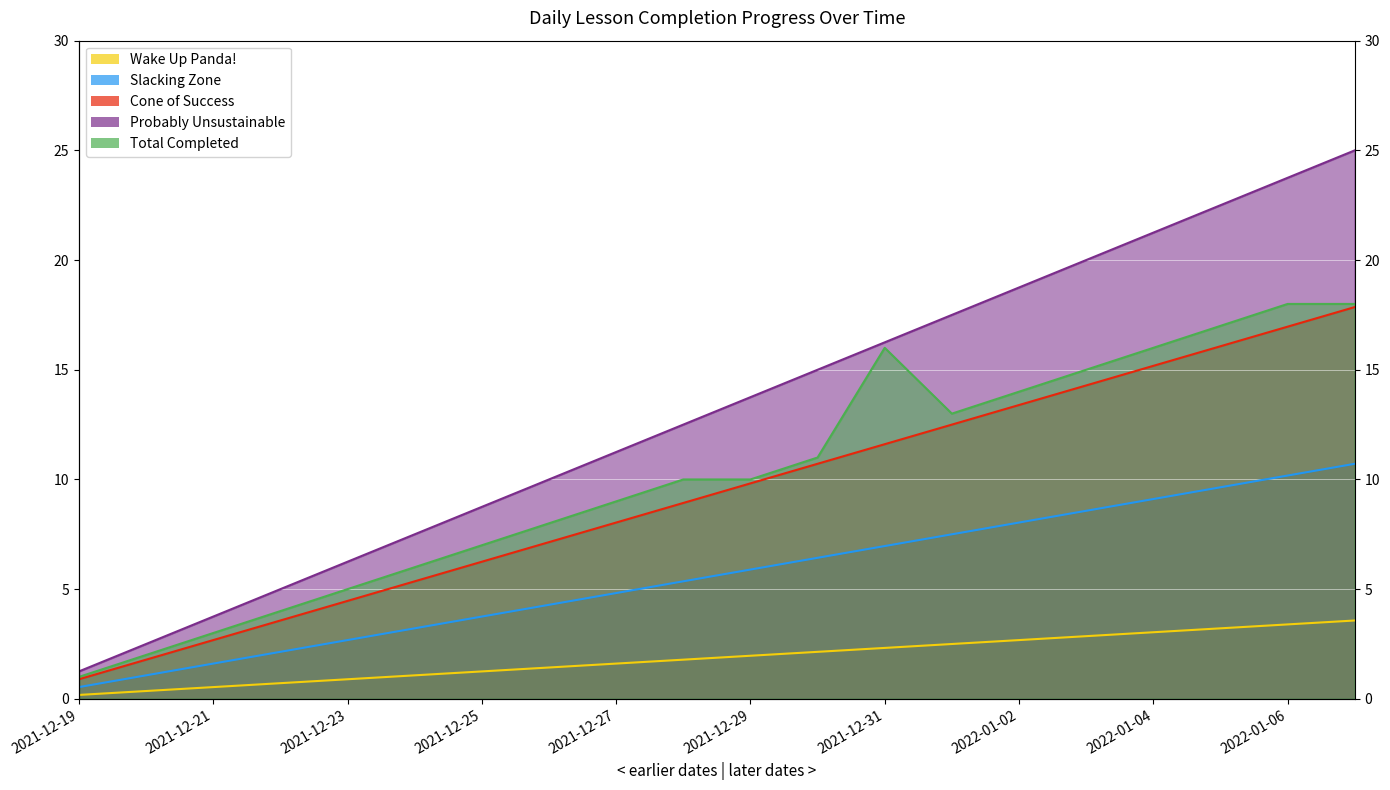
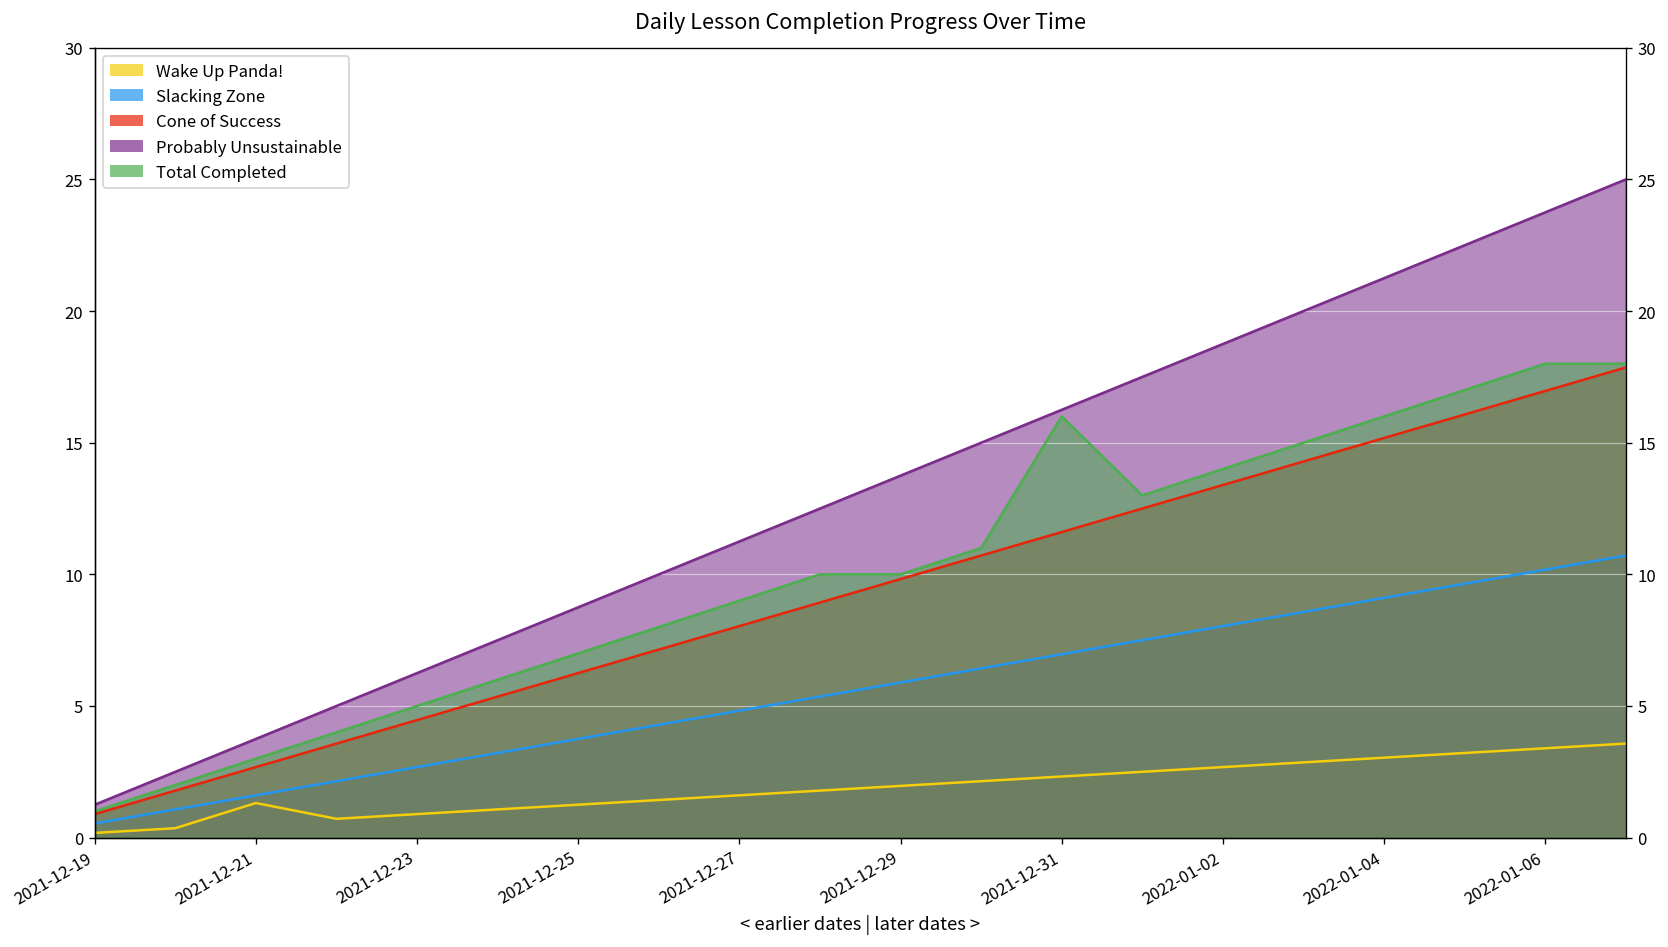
  {
    "Wake Up Panda!": {
      "2021-12-19": 0.2,
-     "2021-12-21": 0.5,
+     "2021-12-21": 1.3,
      "2021-12-23": 0.9,
      "2021-12-25": 1.3,
      "2021-12-27": 1.6,
      "2021-12-29": 2.0,
      "2021-12-31": 2.3,
      "2022-01-02": 2.7,
      "2022-01-04": 3.0,
      "2022-01-06": 3.4
    },
    "Slacking Zone": {
      "2021-12-19": 0.5,
      "2021-12-21": 1.6,
      "2021-12-23": 2.7,
      "2021-12-25": 3.7,
      "2021-12-27": 4.8,
      "2021-12-29": 5.9,
      "2021-12-31": 7.0,
      "2022-01-02": 8.0,
      "2022-01-04": 9.1,
      "2022-01-06": 10.2
    },
    "Cone of Success": {
      "2021-12-21": 2.7,
      "2021-12-23": 4.5,
      "2021-12-25": 6.3,
      "2021-12-27": 8.0,
      "2021-12-29": 9.8,
      "2021-12-31": 11.6,
      "2022-01-02": 13.4,
      "2022-01-04": 15.2,
      "2022-01-06": 17.0
    },
    "Probably Unsustainable": {
      "2021-12-19": 1.3,
      "2021-12-21": 3.8,
      "2021-12-23": 6.3,
      "2021-12-25": 8.8,
      "2021-12-27": 11.3,
      "2021-12-29": 13.8,
      "2021-12-31": 16.3,
      "2022-01-02": 18.8,
      "2022-01-04": 21.3,
      "2022-01-06": 23.8
    },
    "Total Completed": {
      "2021-12-21": 3.0,
      "2021-12-23": 5.0,
      "2021-12-25": 7.0,
      "2021-12-27": 9.0,
      "2021-12-29": 10.0,
      "2021-12-31": 16.0,
      "2022-01-02": 14.0,
      "2022-01-04": 16.0,
      "2022-01-06": 18.0
    }
  }
